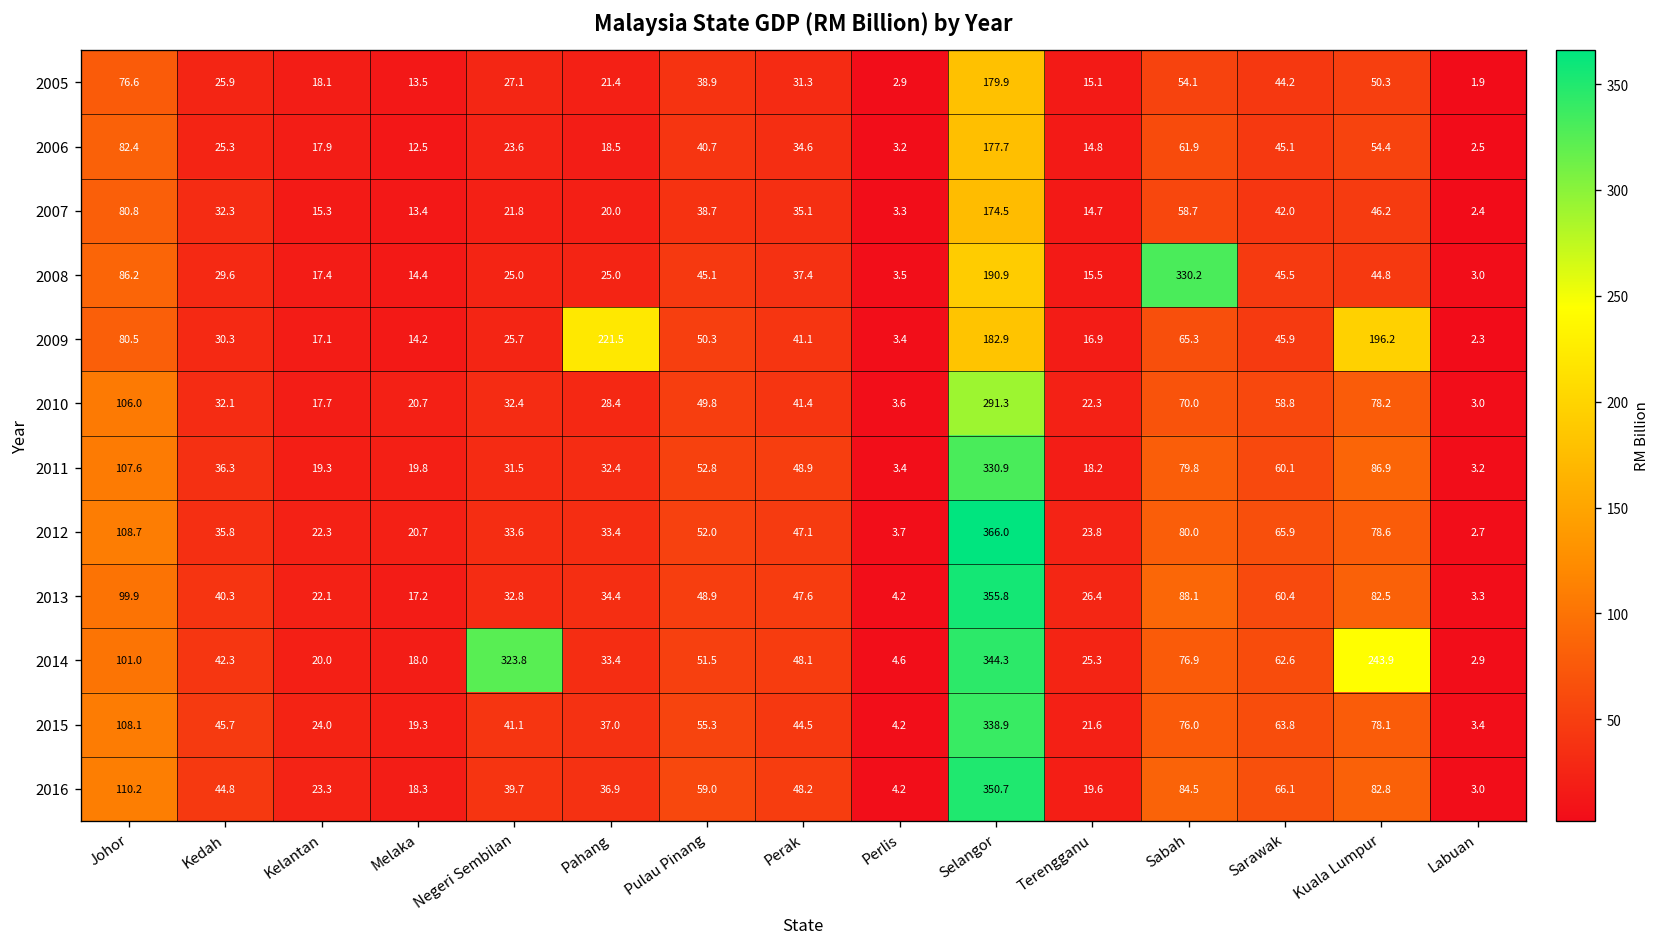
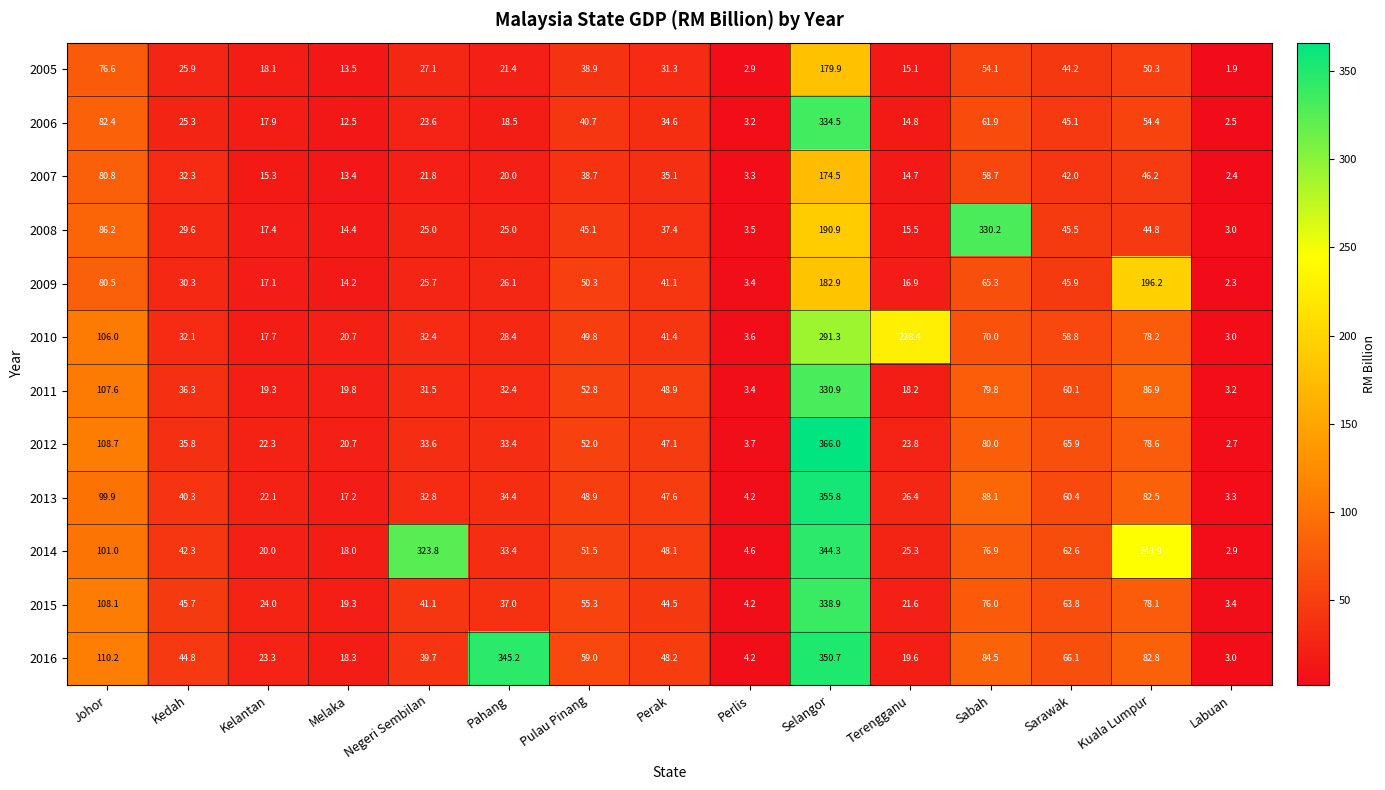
  {
    "2005": {
      "Johor": 76.6,
      "Kedah": 25.9,
      "Kelantan": 18.1,
      "Melaka": 13.5,
      "Negeri Sembilan": 27.1,
      "Pahang": 21.4,
      "Pulau Pinang": 38.9,
      "Perak": 31.3,
      "Perlis": 2.9,
      "Selangor": 179.9,
      "Terengganu": 15.1,
      "Sabah": 54.1,
      "Sarawak": 44.2,
      "Kuala Lumpur": 50.3,
      "Labuan": 1.9
    },
    "2006": {
      "Johor": 82.4,
      "Kedah": 25.3,
      "Kelantan": 17.9,
      "Melaka": 12.5,
      "Negeri Sembilan": 23.6,
      "Pahang": 18.5,
      "Pulau Pinang": 40.7,
      "Perak": 34.6,
      "Perlis": 3.2,
-     "Selangor": 177.7,
+     "Selangor": 334.5,
      "Terengganu": 14.8,
      "Sabah": 61.9,
      "Sarawak": 45.1,
      "Kuala Lumpur": 54.4,
      "Labuan": 2.5
    },
    "2007": {
      "Johor": 80.8,
      "Kedah": 32.3,
      "Kelantan": 15.3,
      "Melaka": 13.4,
      "Negeri Sembilan": 21.8,
      "Pahang": 20.0,
      "Pulau Pinang": 38.7,
      "Perak": 35.1,
      "Perlis": 3.3,
      "Selangor": 174.5,
      "Terengganu": 14.7,
      "Sabah": 58.7,
      "Sarawak": 42.0,
      "Kuala Lumpur": 46.2,
      "Labuan": 2.4
    },
    "2008": {
      "Johor": 86.2,
      "Kedah": 29.6,
      "Kelantan": 17.4,
      "Melaka": 14.4,
      "Negeri Sembilan": 25.0,
      "Pahang": 25.0,
      "Pulau Pinang": 45.1,
      "Perak": 37.4,
      "Perlis": 3.5,
      "Selangor": 190.9,
      "Terengganu": 15.5,
      "Sabah": 330.2,
      "Sarawak": 45.5,
      "Kuala Lumpur": 44.8,
      "Labuan": 3.0
    },
    "2009": {
      "Johor": 80.5,
      "Kedah": 30.3,
      "Kelantan": 17.1,
      "Melaka": 14.2,
      "Negeri Sembilan": 25.7,
-     "Pahang": 221.5,
+     "Pahang": 26.1,
      "Pulau Pinang": 50.3,
      "Perak": 41.1,
      "Perlis": 3.4,
      "Selangor": 182.9,
      "Terengganu": 16.9,
      "Sabah": 65.3,
      "Sarawak": 45.9,
      "Kuala Lumpur": 196.2,
      "Labuan": 2.3
    },
    "2010": {
      "Johor": 106.0,
      "Kedah": 32.1,
      "Kelantan": 17.7,
      "Melaka": 20.7,
      "Negeri Sembilan": 32.4,
      "Pahang": 28.4,
      "Pulau Pinang": 49.8,
      "Perak": 41.4,
      "Perlis": 3.6,
      "Selangor": 291.3,
-     "Terengganu": 22.3,
+     "Terengganu": 228.4,
      "Sabah": 70.0,
      "Sarawak": 58.8,
      "Kuala Lumpur": 78.2,
      "Labuan": 3.0
    },
    "2011": {
      "Johor": 107.6,
      "Kedah": 36.3,
      "Kelantan": 19.3,
      "Melaka": 19.8,
      "Negeri Sembilan": 31.5,
      "Pahang": 32.4,
      "Pulau Pinang": 52.8,
      "Perak": 48.9,
      "Perlis": 3.4,
      "Selangor": 330.9,
      "Terengganu": 18.2,
      "Sabah": 79.8,
      "Sarawak": 60.1,
      "Kuala Lumpur": 86.9,
      "Labuan": 3.2
    },
    "2012": {
      "Johor": 108.7,
      "Kedah": 35.8,
      "Kelantan": 22.3,
      "Melaka": 20.7,
      "Negeri Sembilan": 33.6,
      "Pahang": 33.4,
      "Pulau Pinang": 52.0,
      "Perak": 47.1,
      "Perlis": 3.7,
      "Selangor": 366.0,
      "Terengganu": 23.8,
      "Sabah": 80.0,
      "Sarawak": 65.9,
      "Kuala Lumpur": 78.6,
      "Labuan": 2.7
    },
    "2013": {
      "Johor": 99.9,
      "Kedah": 40.3,
      "Kelantan": 22.1,
      "Melaka": 17.2,
      "Negeri Sembilan": 32.8,
      "Pahang": 34.4,
      "Pulau Pinang": 48.9,
      "Perak": 47.6,
      "Perlis": 4.2,
      "Selangor": 355.8,
      "Terengganu": 26.4,
      "Sabah": 88.1,
      "Sarawak": 60.4,
      "Kuala Lumpur": 82.5,
      "Labuan": 3.3
    },
    "2014": {
      "Johor": 101.0,
      "Kedah": 42.3,
      "Kelantan": 20.0,
      "Melaka": 18.0,
      "Negeri Sembilan": 323.8,
      "Pahang": 33.4,
      "Pulau Pinang": 51.5,
      "Perak": 48.1,
      "Perlis": 4.6,
      "Selangor": 344.3,
      "Terengganu": 25.3,
      "Sabah": 76.9,
      "Sarawak": 62.6,
      "Kuala Lumpur": 243.9,
      "Labuan": 2.9
    },
    "2015": {
      "Johor": 108.1,
      "Kedah": 45.7,
      "Kelantan": 24.0,
      "Melaka": 19.3,
      "Negeri Sembilan": 41.1,
      "Pahang": 37.0,
      "Pulau Pinang": 55.3,
      "Perak": 44.5,
      "Perlis": 4.2,
      "Selangor": 338.9,
      "Terengganu": 21.6,
      "Sabah": 76.0,
      "Sarawak": 63.8,
      "Kuala Lumpur": 78.1,
      "Labuan": 3.4
    },
    "2016": {
      "Johor": 110.2,
      "Kedah": 44.8,
      "Kelantan": 23.3,
      "Melaka": 18.3,
      "Negeri Sembilan": 39.7,
-     "Pahang": 36.9,
+     "Pahang": 345.2,
      "Pulau Pinang": 59.0,
      "Perak": 48.2,
      "Perlis": 4.2,
      "Selangor": 350.7,
      "Terengganu": 19.6,
      "Sabah": 84.5,
      "Sarawak": 66.1,
      "Kuala Lumpur": 82.8,
      "Labuan": 3.0
    }
  }
